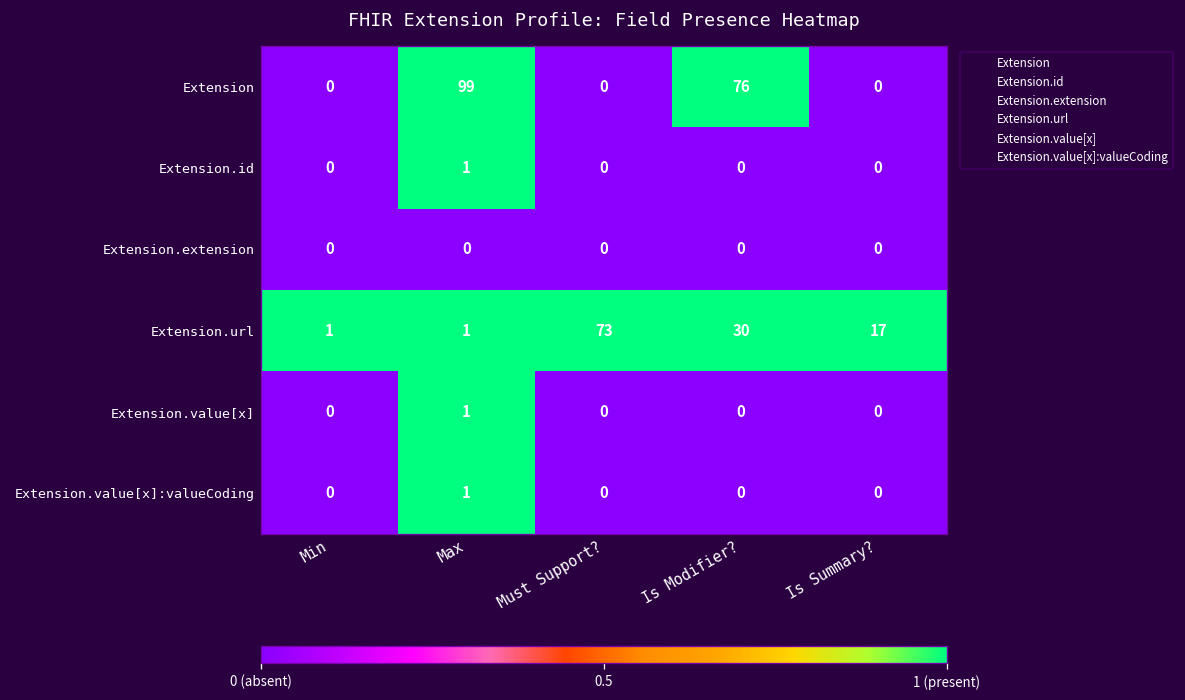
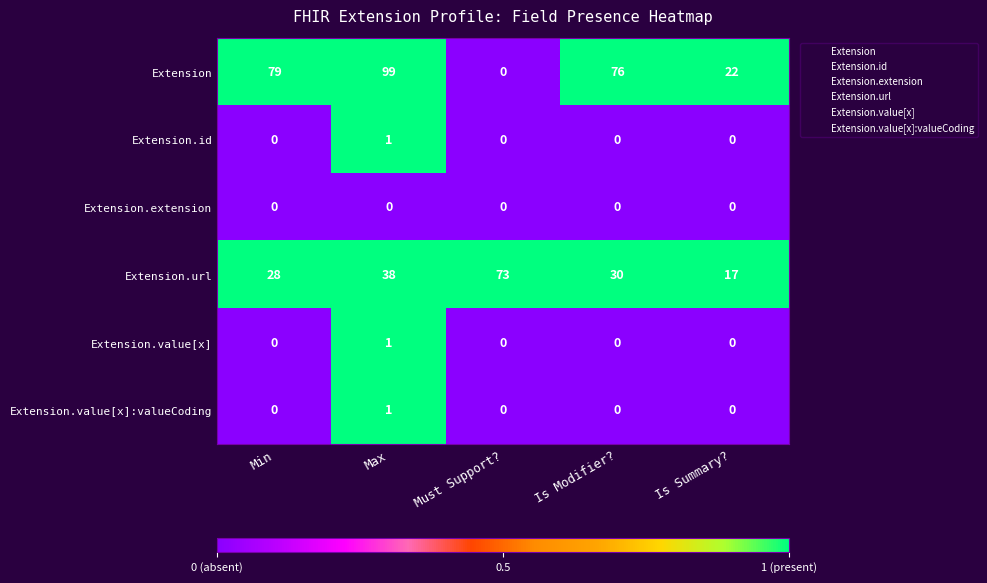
  {
    "Extension": {
-     "Min": 0,
-     "Is Summary?": 0
+     "Min": 79,
+     "Is Summary?": 22
    },
    "Extension.url": {
-     "Min": 1,
-     "Max": 1
+     "Min": 28,
+     "Max": 38
    }
  }
